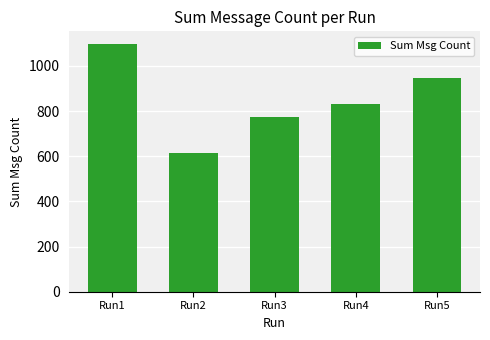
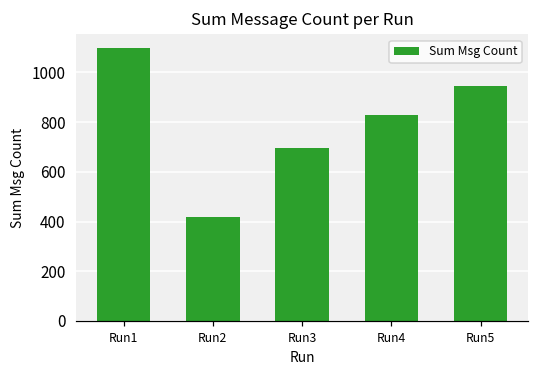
  {
    "Run1": 1100,
-   "Run2": 610,
-   "Run3": 770,
+   "Run2": 420,
+   "Run3": 700,
    "Run4": 830,
    "Run5": 950
  }
